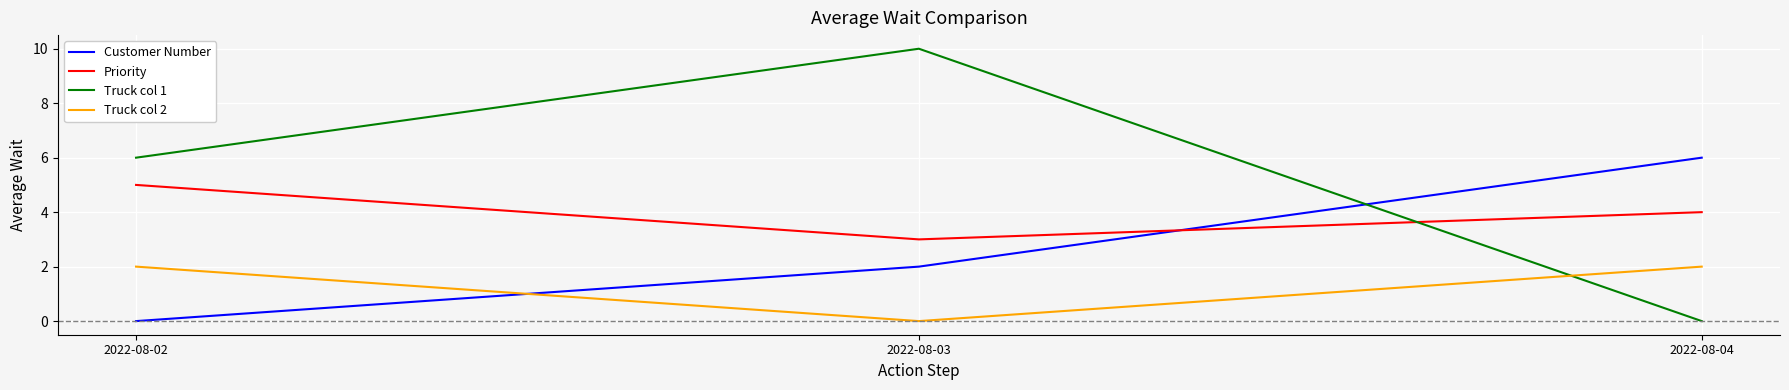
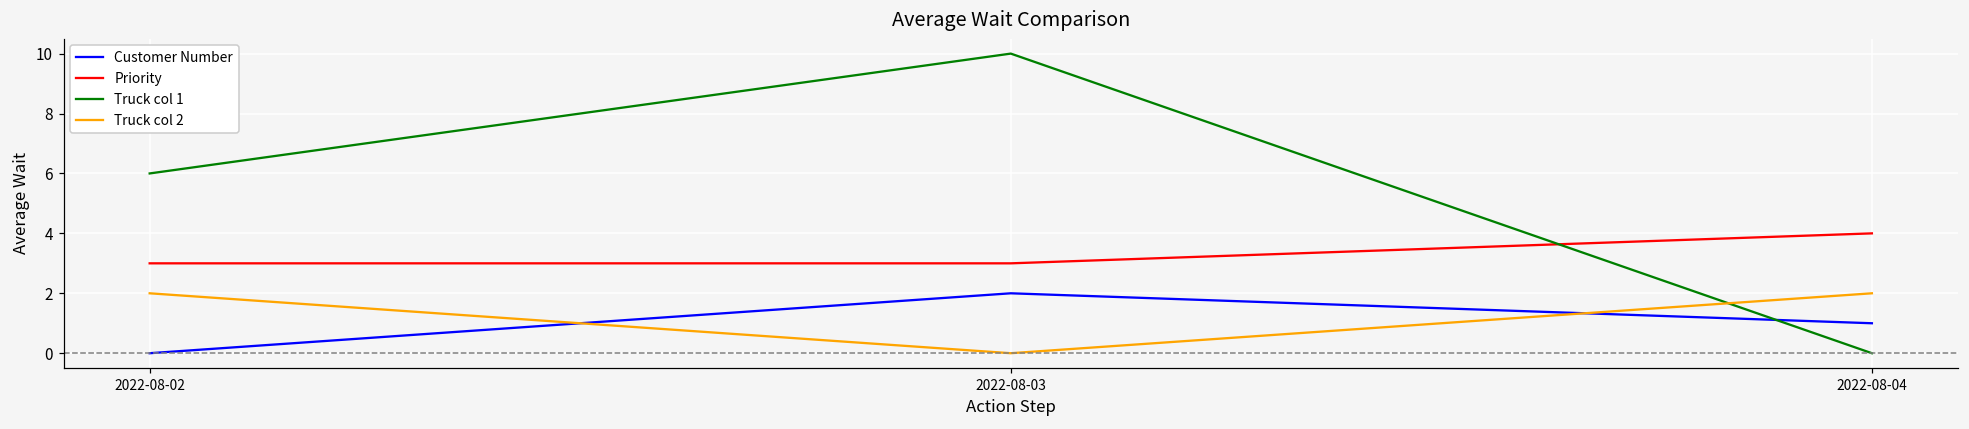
  {
    "Customer Number": {
      "2022-08-02": 0,
      "2022-08-03": 2,
-     "2022-08-04": 6
+     "2022-08-04": 1
    },
    "Priority": {
-     "2022-08-02": 5,
+     "2022-08-02": 3,
      "2022-08-03": 3,
      "2022-08-04": 4
    },
    "Truck col 1": {
      "2022-08-02": 6,
      "2022-08-03": 10,
      "2022-08-04": 0
    },
    "Truck col 2": {
      "2022-08-02": 2,
      "2022-08-03": 0,
      "2022-08-04": 2
    }
  }
